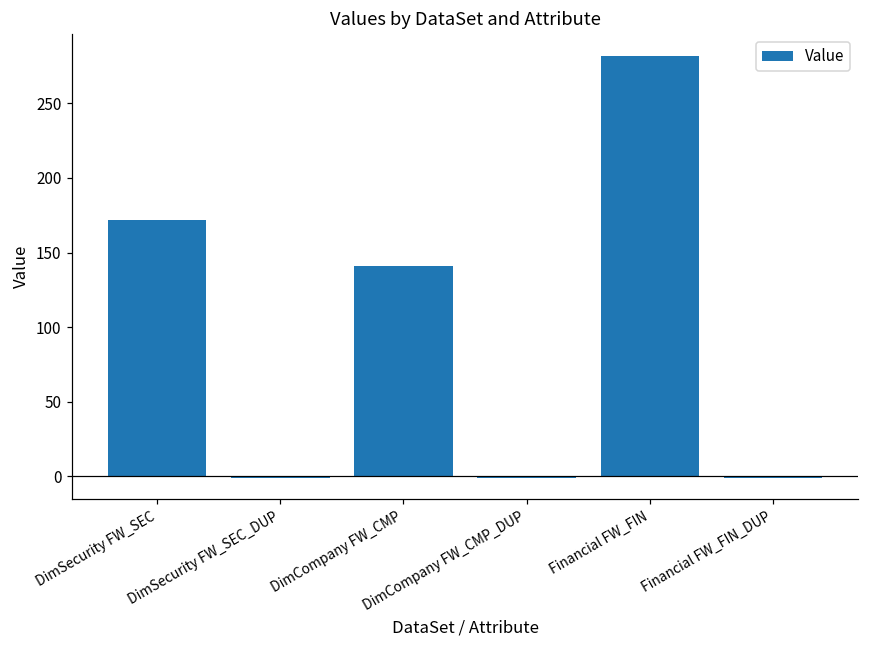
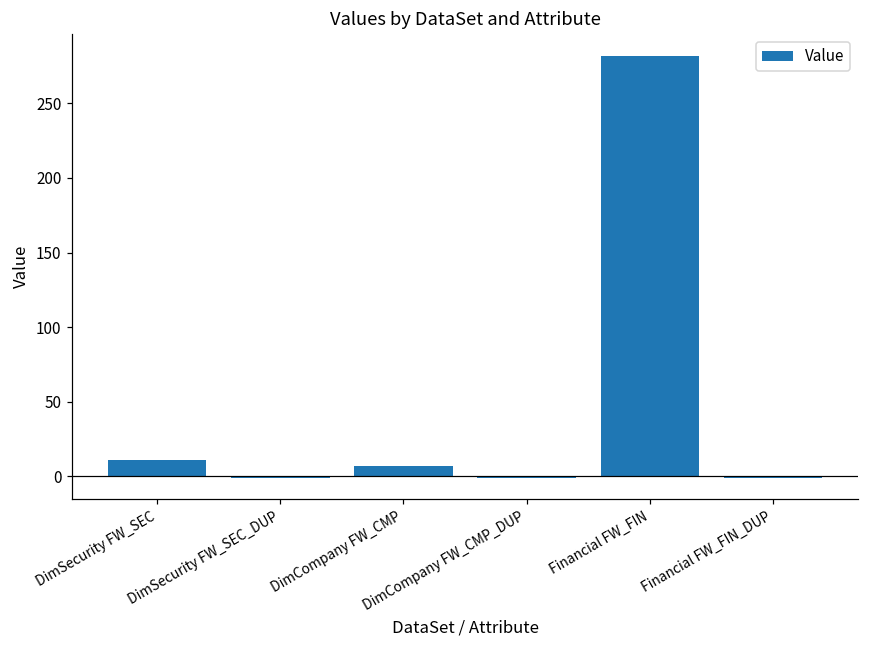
  {
-   "DimSecurity FW_SEC": 172,
-   "DimCompany FW_CMP": 141,
+   "DimSecurity FW_SEC": 11,
+   "DimCompany FW_CMP": 7,
    "Financial FW_FIN": 282
  }
